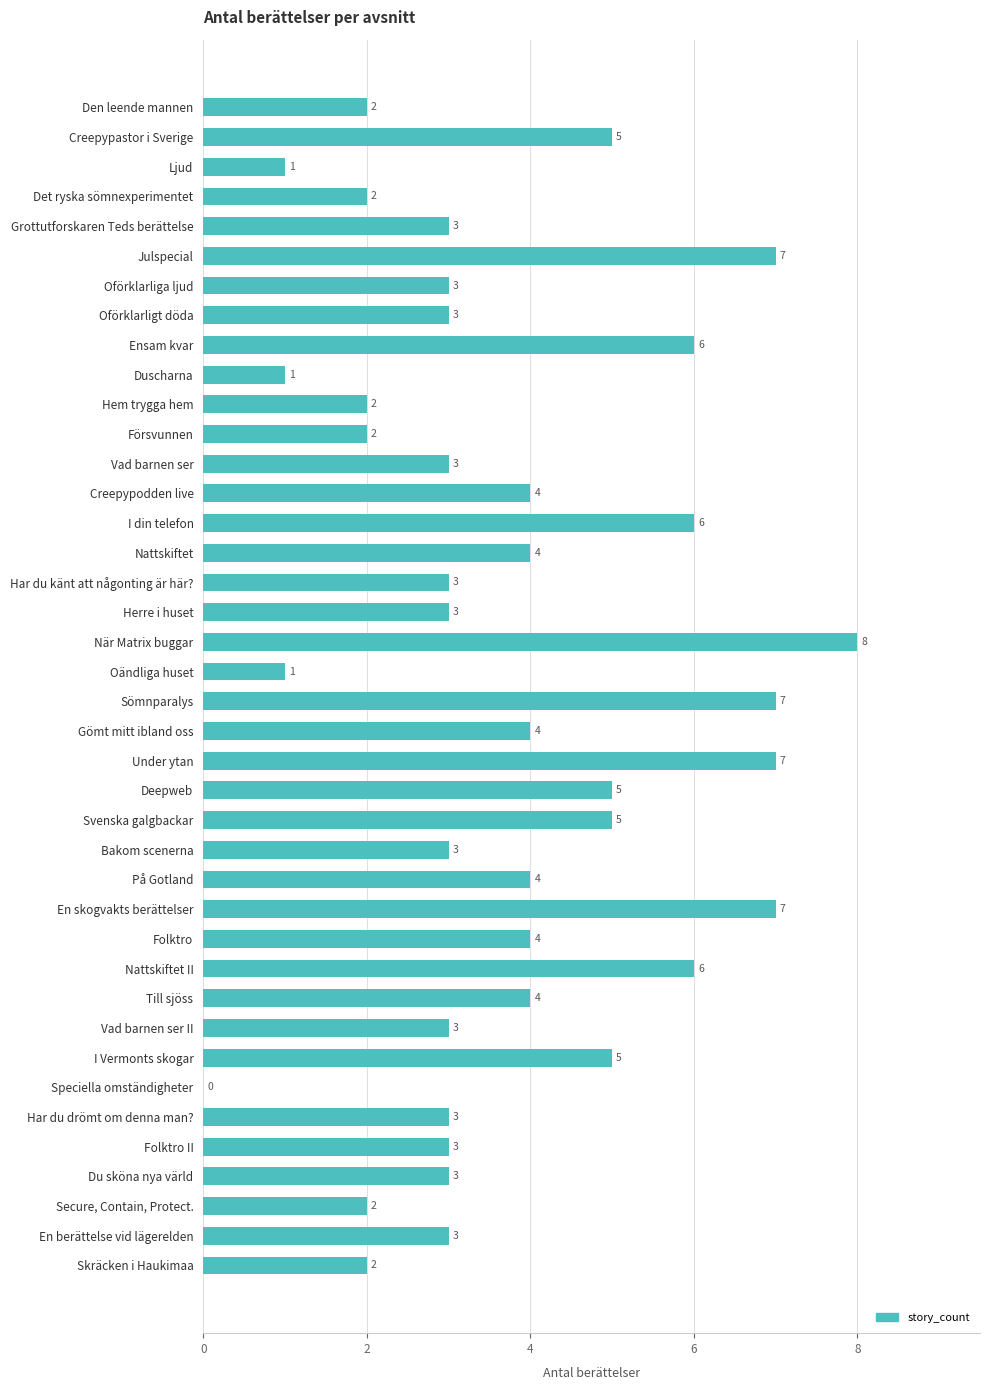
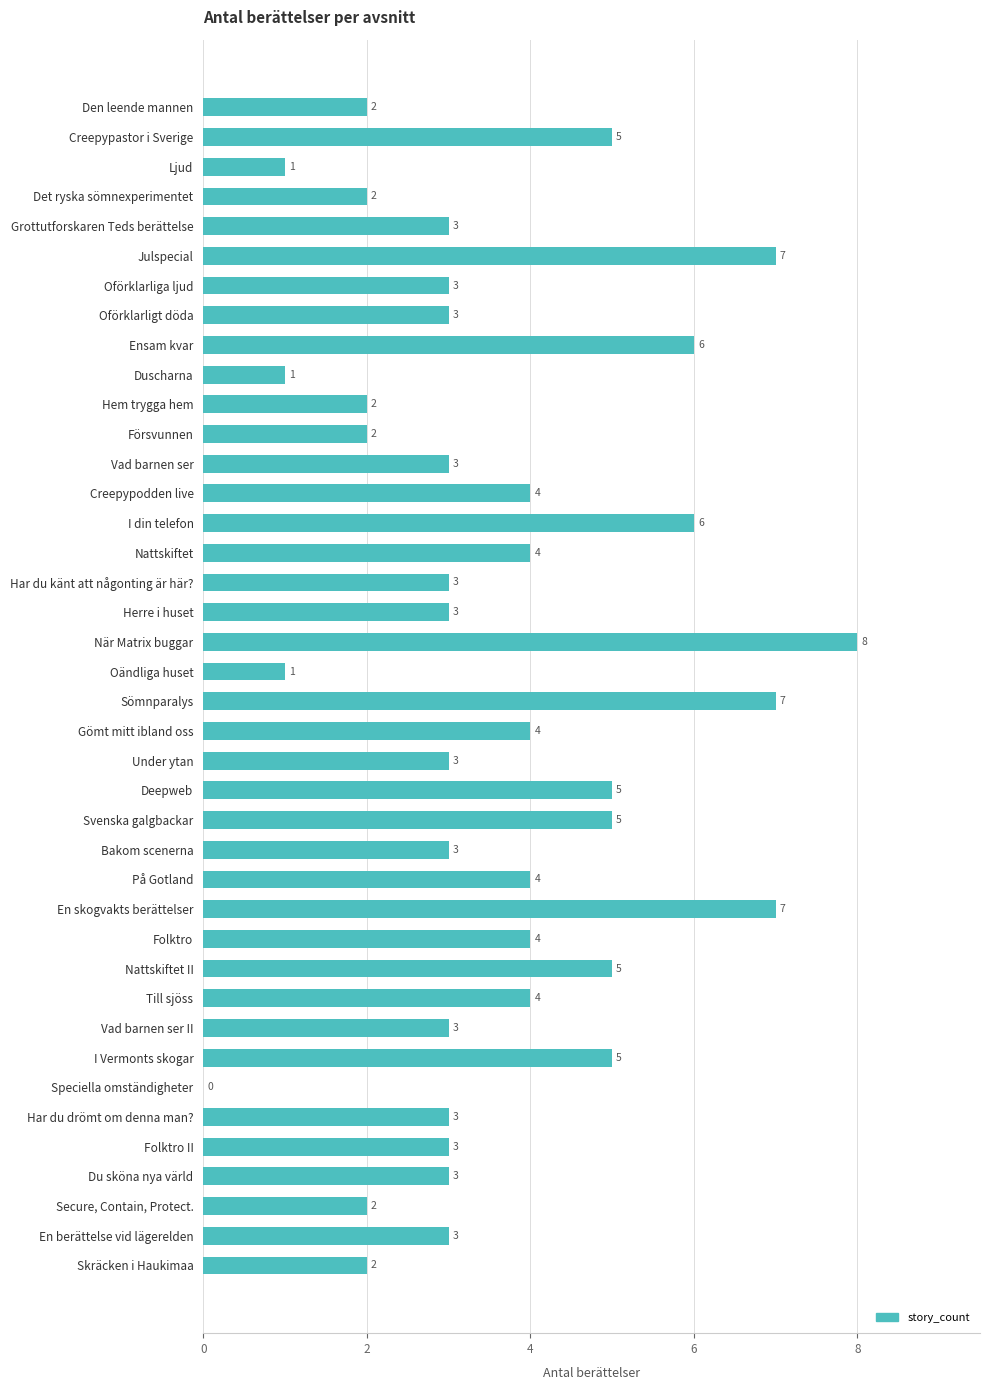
  {
    "Den leende mannen": 2,
    "Creepypastor i Sverige": 5,
    "Ljud": 1,
    "Det ryska sömnexperimentet": 2,
    "Grottutforskaren Teds berättelse": 3,
    "Julspecial": 7,
    "Oförklarliga ljud": 3,
    "Oförklarligt döda": 3,
    "Ensam kvar": 6,
    "Duscharna": 1,
    "Hem trygga hem": 2,
    "Försvunnen": 2,
    "Vad barnen ser": 3,
    "Creepypodden live": 4,
    "I din telefon": 6,
    "Nattskiftet": 4,
    "Har du känt att någonting är här?": 3,
    "Herre i huset": 3,
    "När Matrix buggar": 8,
    "Oändliga huset": 1,
    "Sömnparalys": 7,
    "Gömt mitt ibland oss": 4,
-   "Under ytan": 7,
+   "Under ytan": 3,
    "Deepweb": 5,
    "Svenska galgbackar": 5,
    "Bakom scenerna": 3,
    "På Gotland": 4,
    "En skogvakts berättelser": 7,
    "Folktro": 4,
-   "Nattskiftet II": 6,
+   "Nattskiftet II": 5,
    "Till sjöss": 4,
    "Vad barnen ser II": 3,
    "I Vermonts skogar": 5,
    "Speciella omständigheter": 0,
    "Har du drömt om denna man?": 3,
    "Folktro II": 3,
    "Du sköna nya värld": 3,
    "Secure, Contain, Protect.": 2,
    "En berättelse vid lägerelden": 3,
    "Skräcken i Haukimaa": 2
  }
